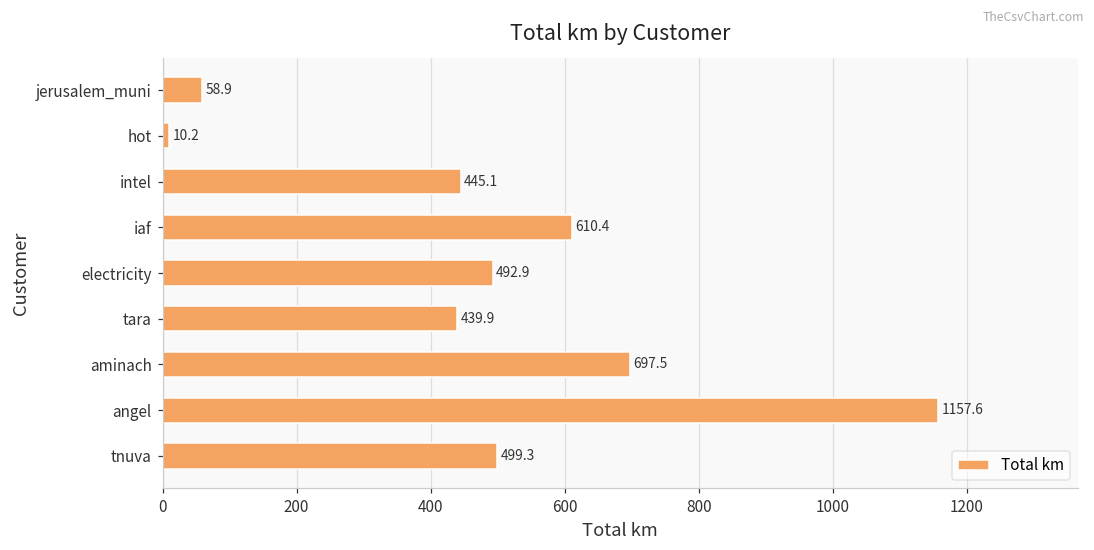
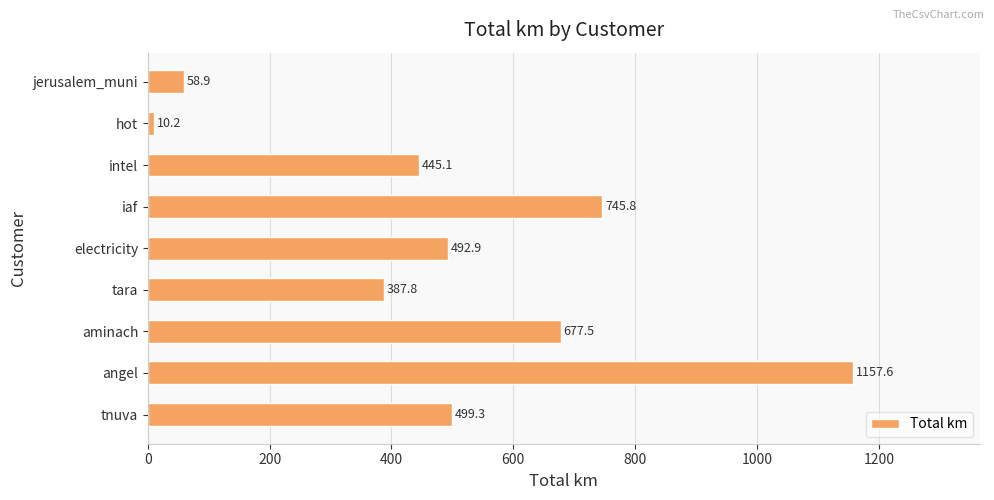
  {
    "jerusalem_muni": 58.9,
    "hot": 10.2,
    "intel": 445.1,
-   "iaf": 610.4,
+   "iaf": 745.8,
    "electricity": 492.9,
-   "tara": 439.9,
-   "aminach": 697.5,
+   "tara": 387.8,
+   "aminach": 677.5,
    "angel": 1157.6,
    "tnuva": 499.3
  }
